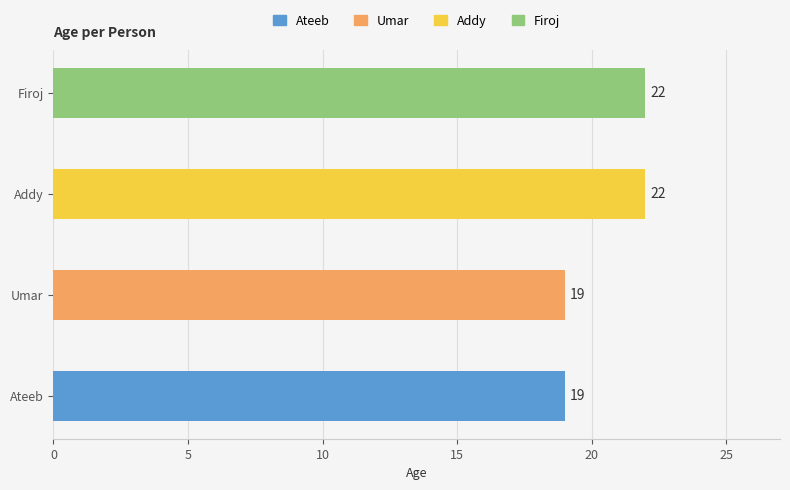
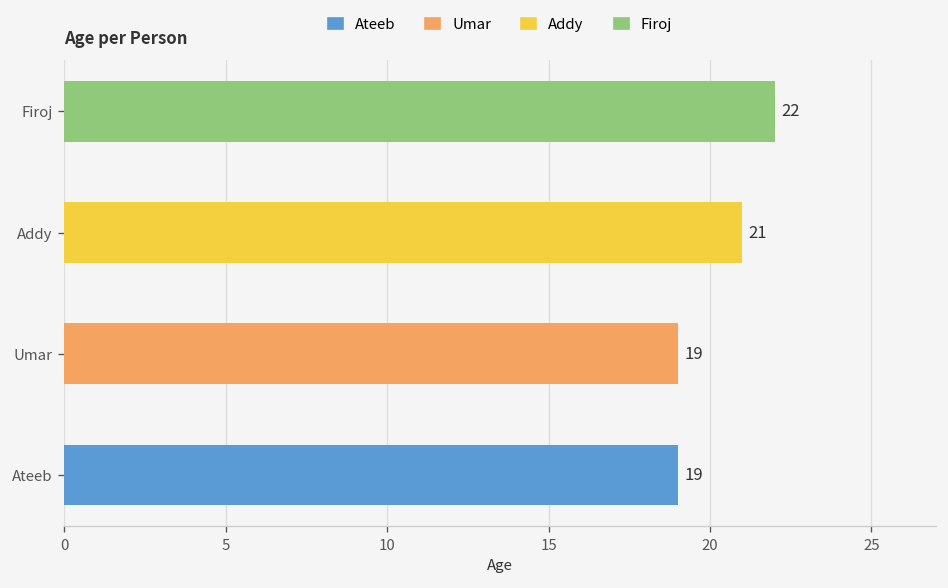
  {
    "Firoj": 22,
-   "Addy": 22,
+   "Addy": 21,
    "Umar": 19,
    "Ateeb": 19
  }
